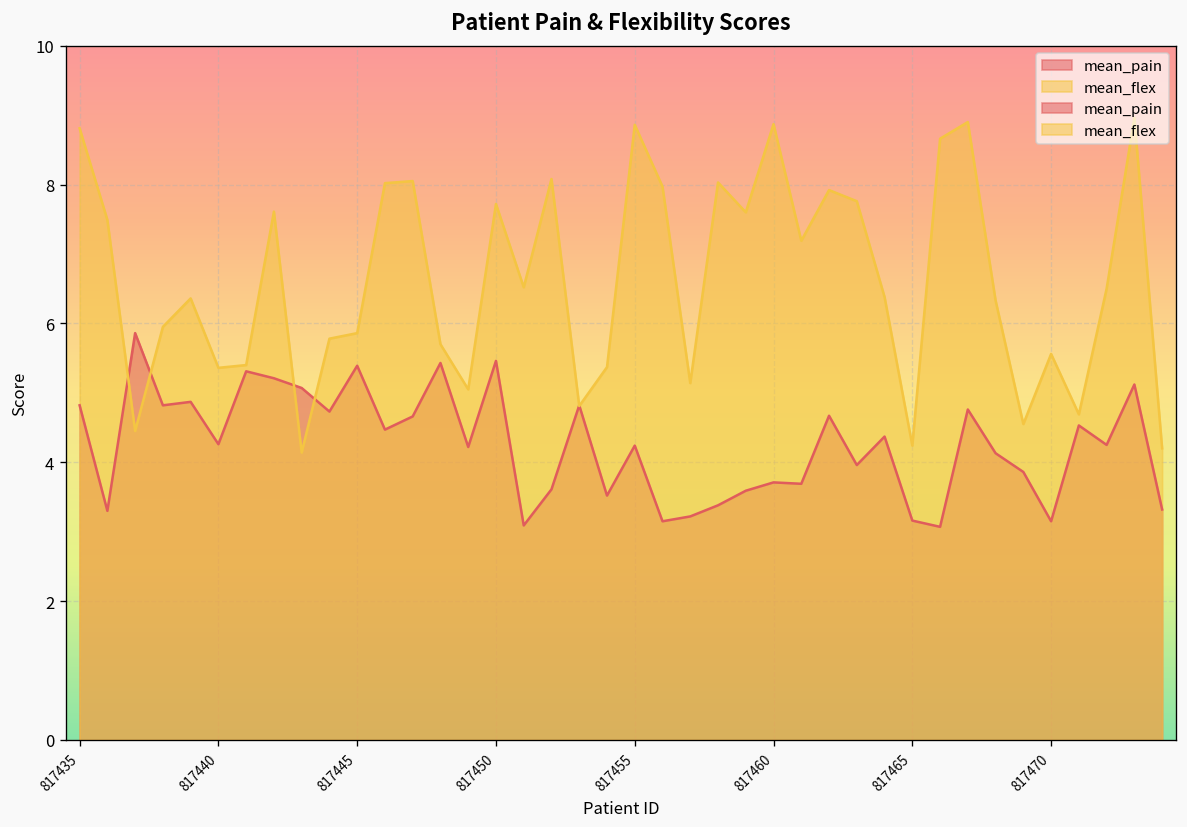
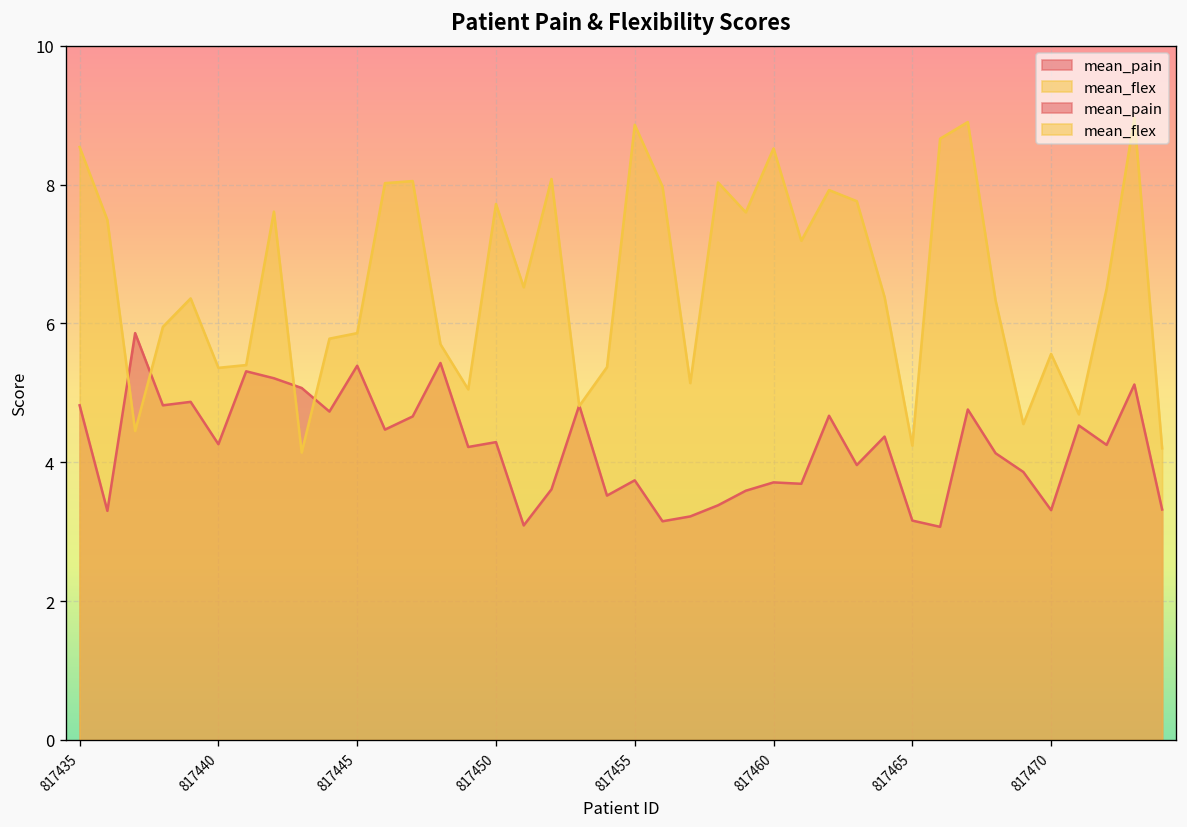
  {
    "mean_pain": {
      "817435": 4.8,
      "817440": 4.3,
      "817445": 5.4,
-     "817450": 5.5,
-     "817455": 4.2,
+     "817450": 4.3,
+     "817455": 3.7,
      "817460": 3.7,
      "817465": 3.2,
-     "817470": 3.2
+     "817470": 3.3
    },
    "mean_flex": {
-     "817435": 8.8,
+     "817435": 8.5,
      "817440": 5.4,
      "817445": 5.9,
      "817450": 7.7,
      "817455": 8.9,
-     "817460": 8.9,
+     "817460": 8.5,
      "817465": 4.2,
      "817470": 5.6
    }
  }
